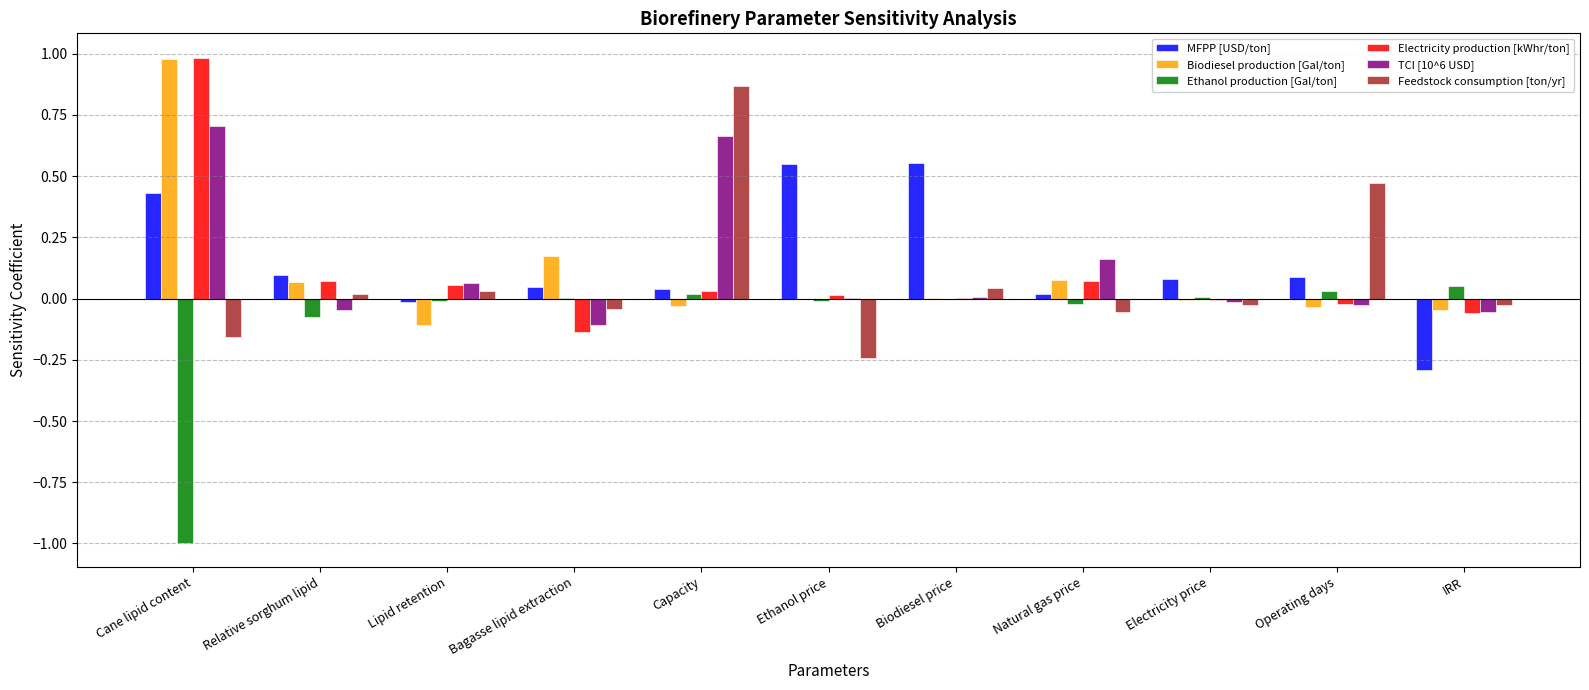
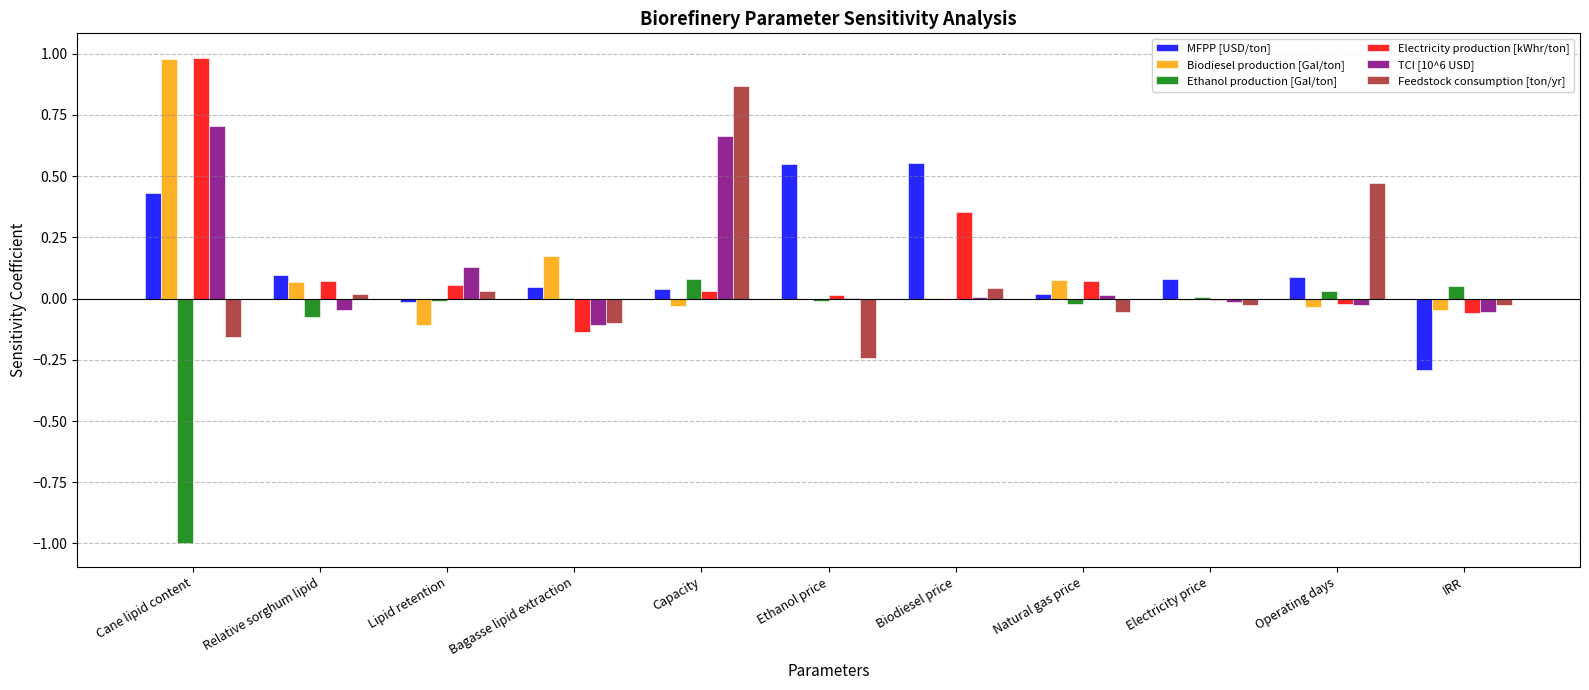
  {
    "MFPP [USD/ton]": {
      "Cane lipid content": 0.43,
      "Relative sorghum lipid": 0.10,
      "Lipid retention": -0.01,
      "Bagasse lipid extraction": 0.05,
      "Capacity": 0.04,
      "Ethanol price": 0.55,
      "Biodiesel price": 0.55,
      "Natural gas price": 0.02,
      "Electricity price": 0.08,
      "Operating days": 0.09,
      "IRR": -0.29
    },
    "Biodiesel production [Gal/ton]": {
      "Cane lipid content": 0.98,
      "Relative sorghum lipid": 0.07,
      "Lipid retention": -0.11,
      "Bagasse lipid extraction": 0.17,
      "Capacity": -0.03,
      "Natural gas price": 0.08,
      "Operating days": -0.03,
      "IRR": -0.05
    },
    "Ethanol production [Gal/ton]": {
      "Cane lipid content": -1.00,
      "Relative sorghum lipid": -0.07,
-     "Capacity": 0.02,
+     "Capacity": 0.08,
      "Ethanol price": -0.01,
      "Natural gas price": -0.02,
      "Operating days": 0.03,
      "IRR": 0.05
    },
    "Electricity production [kWhr/ton]": {
      "Cane lipid content": 0.98,
      "Relative sorghum lipid": 0.07,
      "Lipid retention": 0.05,
      "Bagasse lipid extraction": -0.13,
      "Capacity": 0.03,
      "Ethanol price": 0.01,
-     "Biodiesel price": 0.00,
+     "Biodiesel price": 0.35,
      "Natural gas price": 0.07,
      "Operating days": -0.02,
      "IRR": -0.06
    },
    "TCI [10^6 USD]": {
      "Cane lipid content": 0.70,
      "Relative sorghum lipid": -0.05,
-     "Lipid retention": 0.07,
+     "Lipid retention": 0.13,
      "Bagasse lipid extraction": -0.11,
      "Capacity": 0.66,
-     "Natural gas price": 0.16,
+     "Natural gas price": 0.02,
      "Electricity price": -0.01,
      "Operating days": -0.02,
      "IRR": -0.06
    },
    "Feedstock consumption [ton/yr]": {
      "Cane lipid content": -0.16,
      "Relative sorghum lipid": 0.02,
      "Lipid retention": 0.03,
-     "Bagasse lipid extraction": -0.04,
+     "Bagasse lipid extraction": -0.10,
      "Capacity": 0.87,
      "Ethanol price": -0.24,
      "Biodiesel price": 0.04,
      "Natural gas price": -0.05,
      "Electricity price": -0.03,
      "Operating days": 0.47,
      "IRR": -0.03
    }
  }
